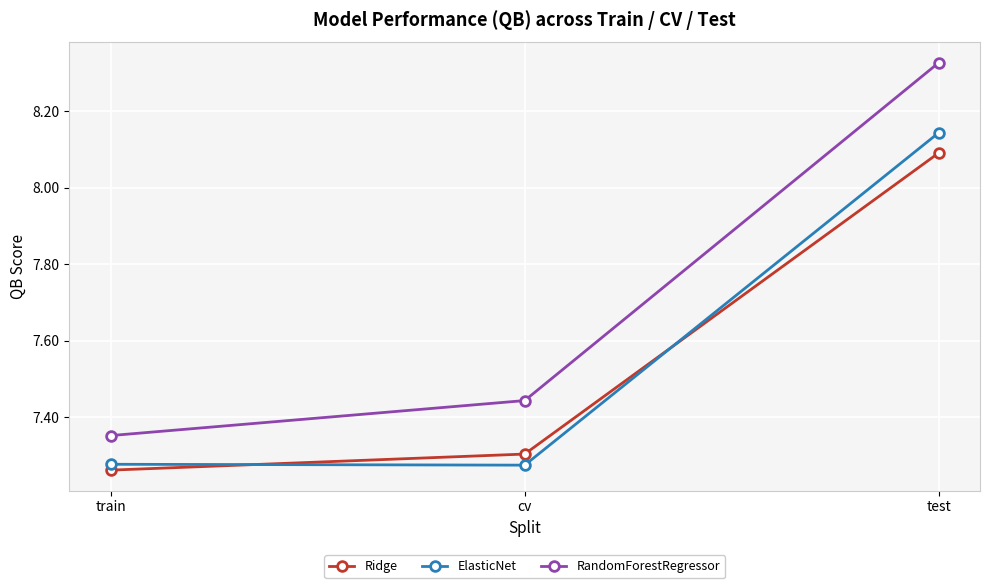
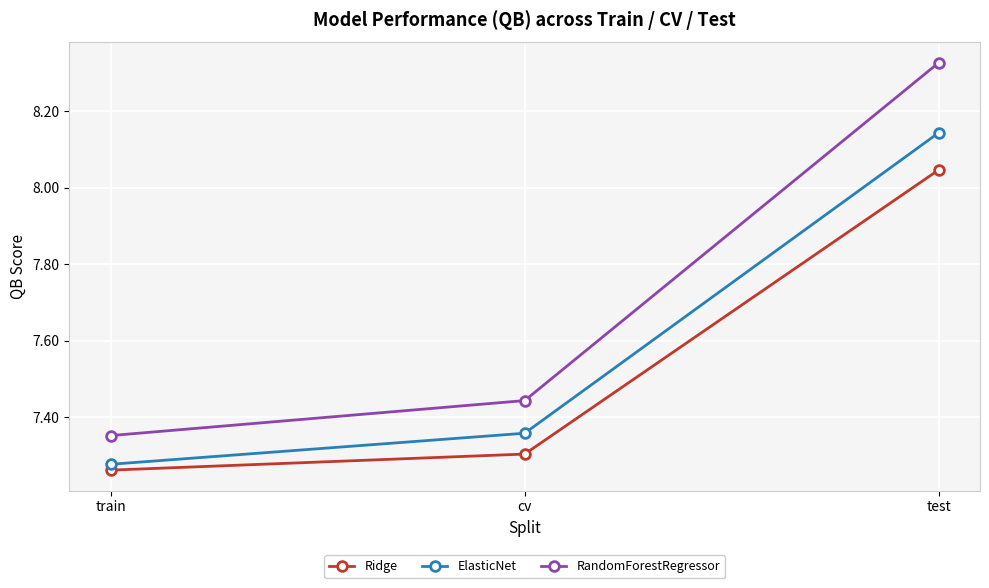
  {
    "Ridge": {
      "train": 7.26,
      "cv": 7.30,
-     "test": 8.09
+     "test": 8.05
    },
    "ElasticNet": {
      "train": 7.28,
-     "cv": 7.27,
+     "cv": 7.36,
      "test": 8.14
    },
    "RandomForestRegressor": {
      "train": 7.35,
      "cv": 7.44,
      "test": 8.33
    }
  }
